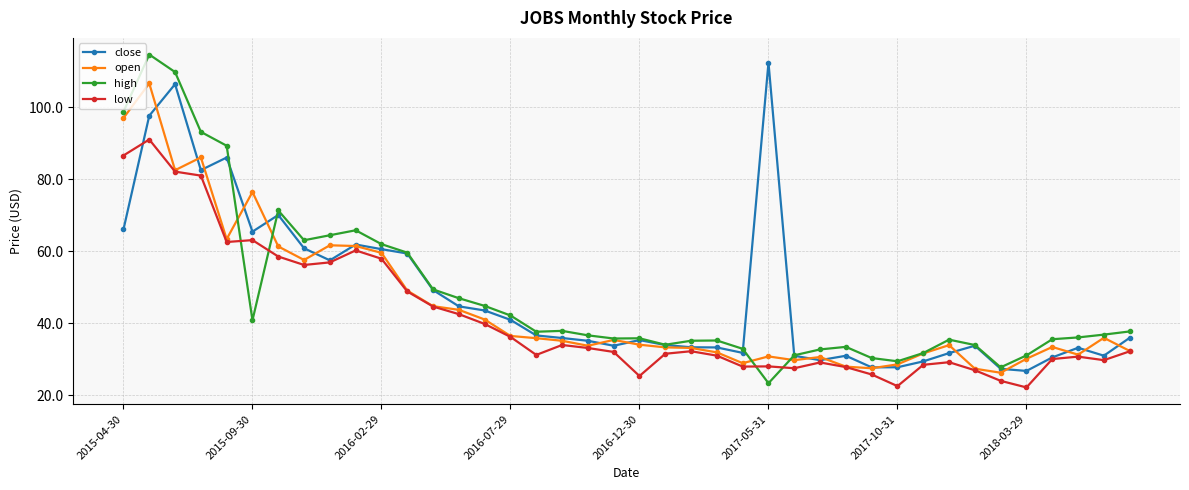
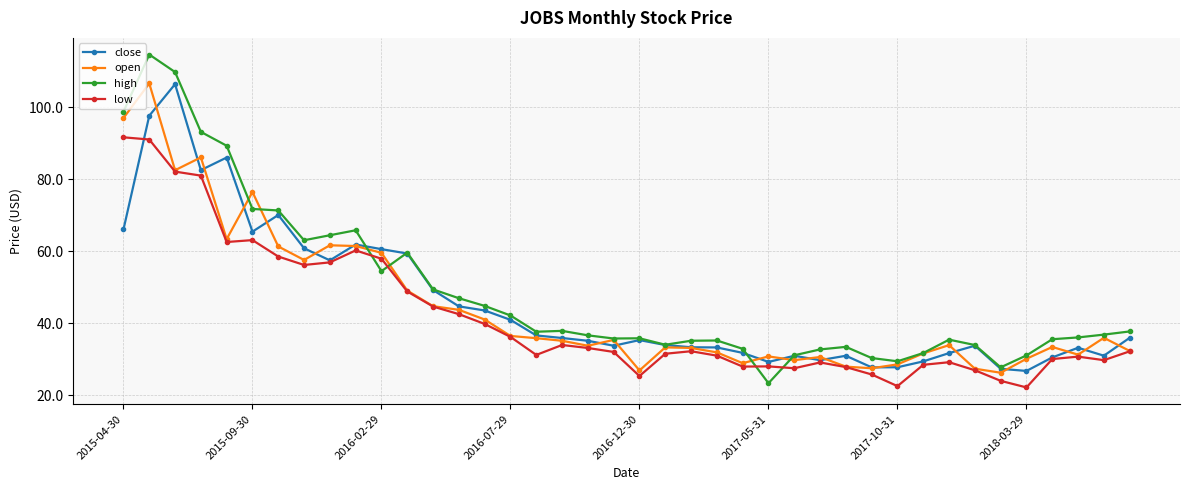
  {
    "close": {
      "2015-04-30": 66,
      "2015-09-30": 65,
      "2016-02-29": 61,
      "2016-07-29": 41,
-     "2017-05-31": 112,
+     "2017-05-31": 29,
      "2017-10-31": 28,
      "2018-03-29": 27
    },
    "open": {
      "2015-04-30": 97,
      "2015-09-30": 76,
      "2016-02-29": 60,
-     "2016-12-30": 34,
+     "2016-12-30": 27,
      "2017-05-31": 31,
      "2017-10-31": 29,
      "2018-03-29": 30
    },
    "high": {
      "2015-04-30": 99,
-     "2015-09-30": 41,
-     "2016-02-29": 62,
+     "2015-09-30": 72,
+     "2016-02-29": 55,
      "2016-07-29": 42,
      "2017-05-31": 23,
      "2017-10-31": 29,
      "2018-03-29": 31
    },
    "low": {
-     "2015-04-30": 87,
+     "2015-04-30": 92,
      "2015-09-30": 63,
      "2016-02-29": 58,
      "2016-12-30": 25,
      "2017-05-31": 28,
      "2017-10-31": 23,
      "2018-03-29": 22
    }
  }
